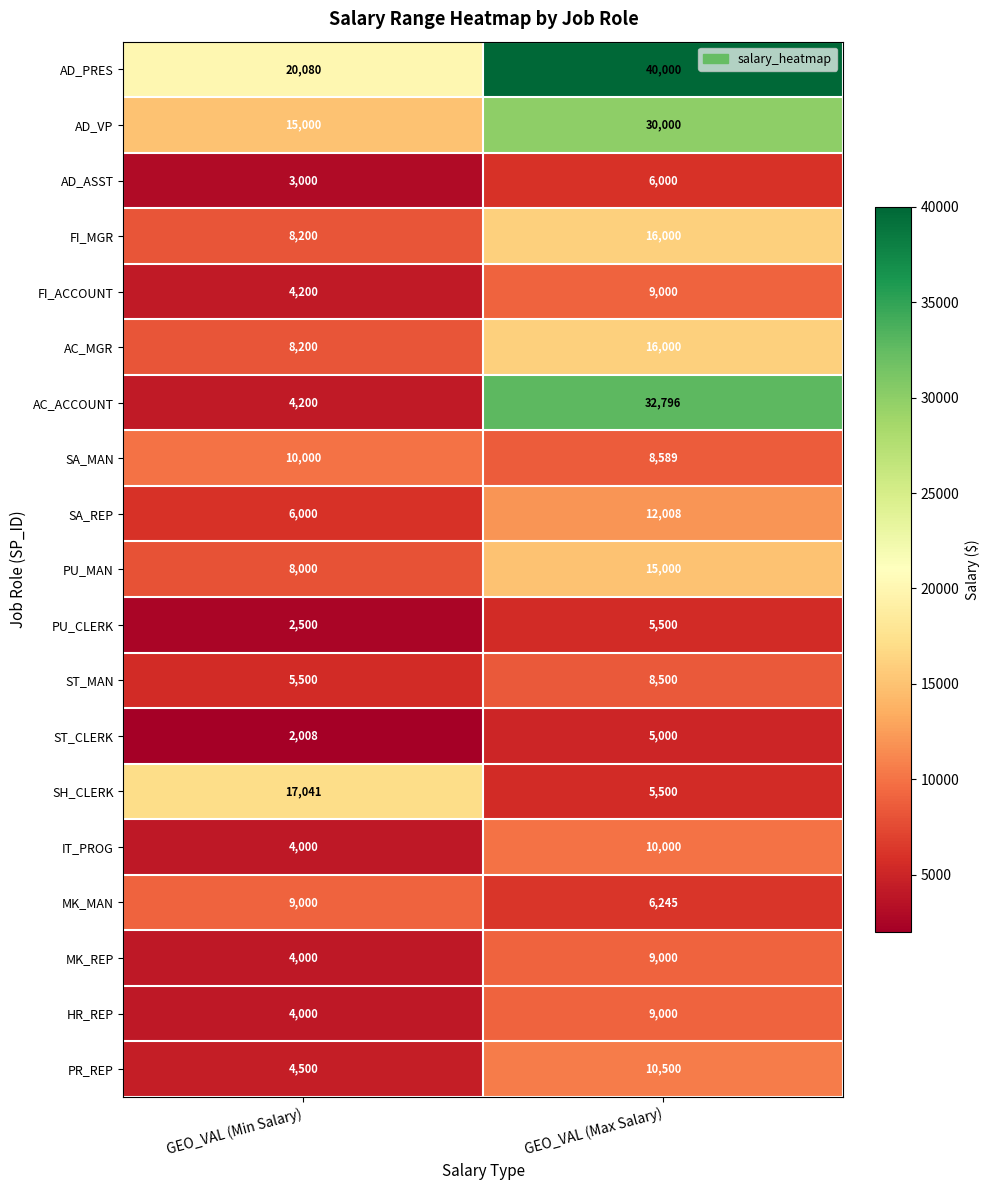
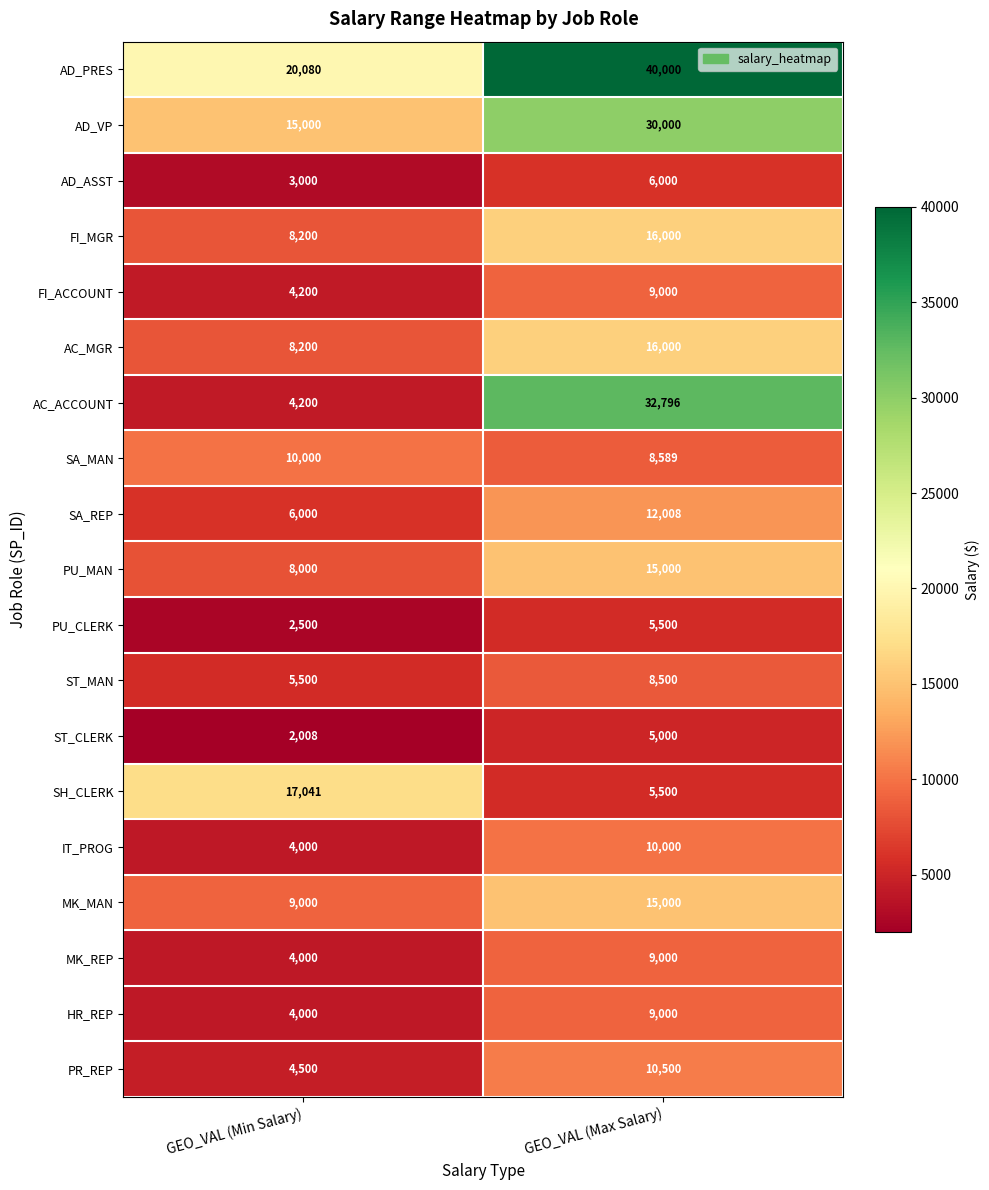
  {
    "AD_PRES": {
      "GEO_VAL (Min Salary)": "20,080",
      "GEO_VAL (Max Salary)": "40,000"
    },
    "AD_VP": {
      "GEO_VAL (Min Salary)": "15,000",
      "GEO_VAL (Max Salary)": "30,000"
    },
    "AD_ASST": {
      "GEO_VAL (Min Salary)": "3,000",
      "GEO_VAL (Max Salary)": "6,000"
    },
    "FI_MGR": {
      "GEO_VAL (Min Salary)": "8,200",
      "GEO_VAL (Max Salary)": "16,000"
    },
    "FI_ACCOUNT": {
      "GEO_VAL (Min Salary)": "4,200",
      "GEO_VAL (Max Salary)": "9,000"
    },
    "AC_MGR": {
      "GEO_VAL (Min Salary)": "8,200",
      "GEO_VAL (Max Salary)": "16,000"
    },
    "AC_ACCOUNT": {
      "GEO_VAL (Min Salary)": "4,200",
      "GEO_VAL (Max Salary)": "32,796"
    },
    "SA_MAN": {
      "GEO_VAL (Min Salary)": "10,000",
      "GEO_VAL (Max Salary)": "8,589"
    },
    "SA_REP": {
      "GEO_VAL (Min Salary)": "6,000",
      "GEO_VAL (Max Salary)": "12,008"
    },
    "PU_MAN": {
      "GEO_VAL (Min Salary)": "8,000",
      "GEO_VAL (Max Salary)": "15,000"
    },
    "PU_CLERK": {
      "GEO_VAL (Min Salary)": "2,500",
      "GEO_VAL (Max Salary)": "5,500"
    },
    "ST_MAN": {
      "GEO_VAL (Min Salary)": "5,500",
      "GEO_VAL (Max Salary)": "8,500"
    },
    "ST_CLERK": {
      "GEO_VAL (Min Salary)": "2,008",
      "GEO_VAL (Max Salary)": "5,000"
    },
    "SH_CLERK": {
      "GEO_VAL (Min Salary)": "17,041",
      "GEO_VAL (Max Salary)": "5,500"
    },
    "IT_PROG": {
      "GEO_VAL (Min Salary)": "4,000",
      "GEO_VAL (Max Salary)": "10,000"
    },
    "MK_MAN": {
      "GEO_VAL (Min Salary)": "9,000",
-     "GEO_VAL (Max Salary)": "6,245"
+     "GEO_VAL (Max Salary)": "15,000"
    },
    "MK_REP": {
      "GEO_VAL (Min Salary)": "4,000",
      "GEO_VAL (Max Salary)": "9,000"
    },
    "HR_REP": {
      "GEO_VAL (Min Salary)": "4,000",
      "GEO_VAL (Max Salary)": "9,000"
    },
    "PR_REP": {
      "GEO_VAL (Min Salary)": "4,500",
      "GEO_VAL (Max Salary)": "10,500"
    }
  }
